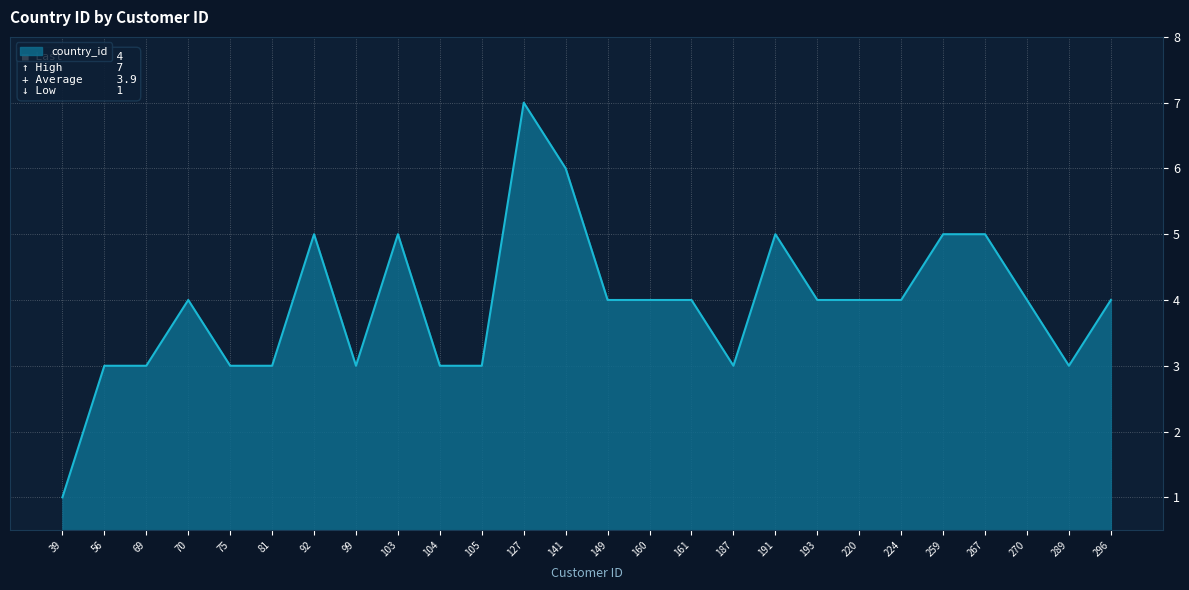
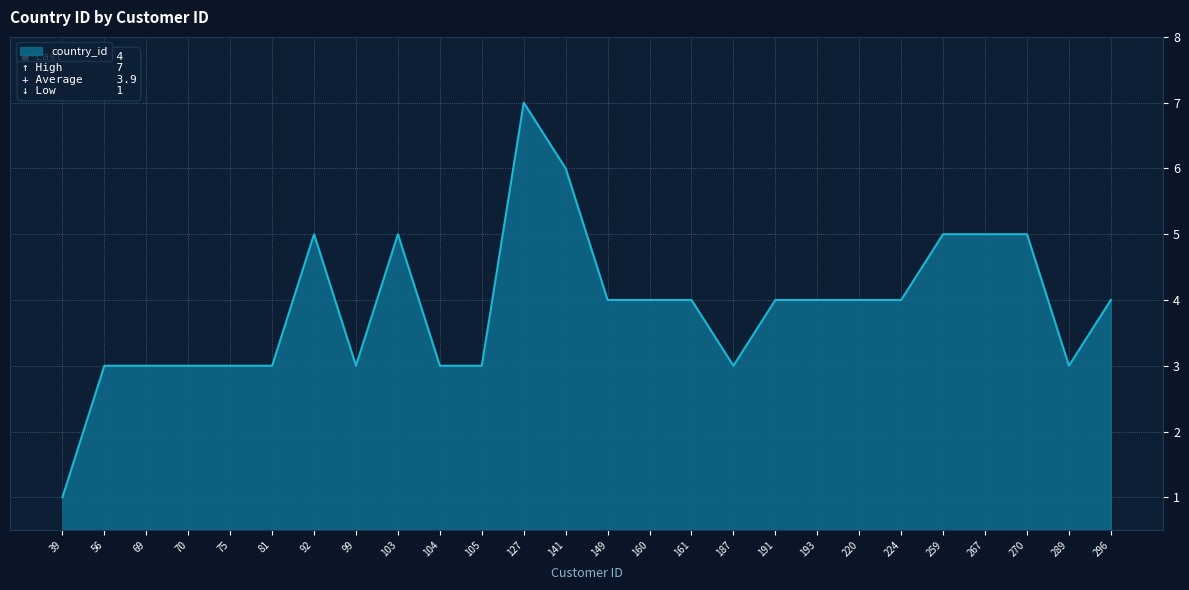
  {
    "39": 1,
    "56": 3,
    "69": 3,
-   "70": 4,
+   "70": 3,
    "75": 3,
    "81": 3,
    "92": 5,
    "99": 3,
    "103": 5,
    "104": 3,
    "105": 3,
    "127": 7,
    "141": 6,
    "149": 4,
    "160": 4,
    "161": 4,
    "187": 3,
-   "191": 5,
+   "191": 4,
    "193": 4,
    "220": 4,
    "224": 4,
    "259": 5,
    "267": 5,
-   "270": 4,
+   "270": 5,
    "289": 3,
    "296": 4
  }
